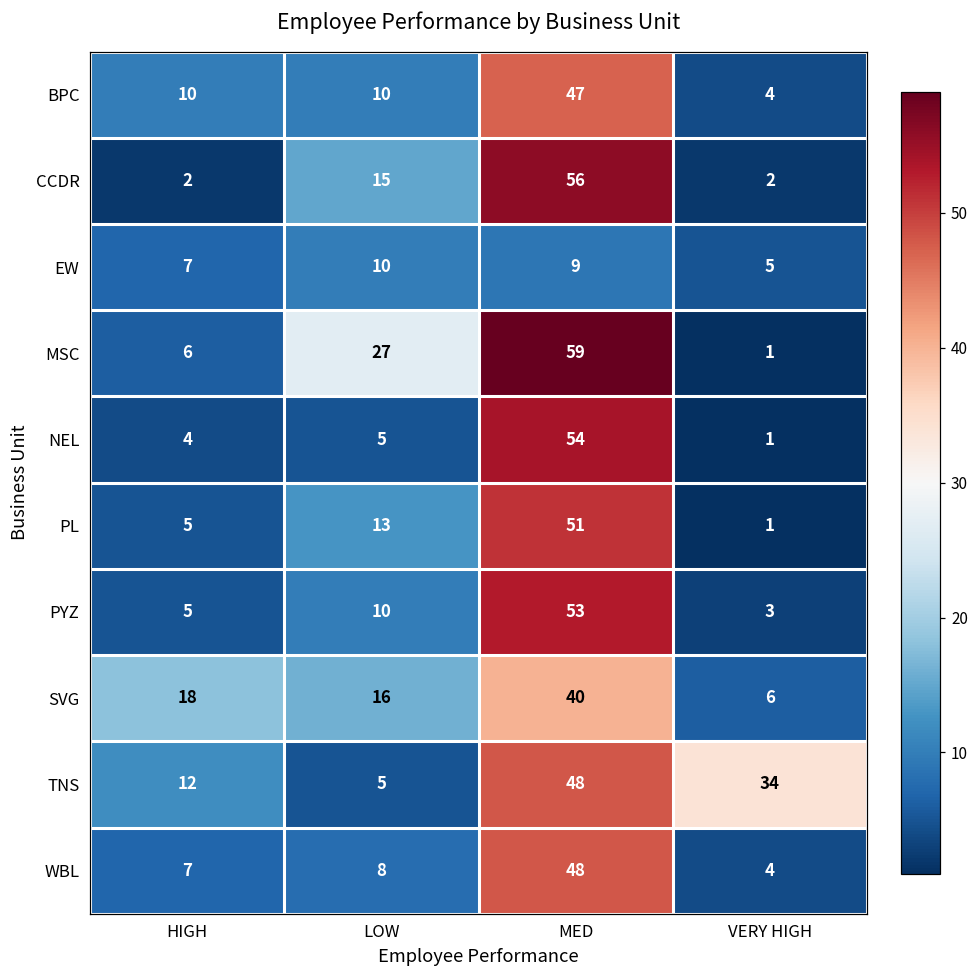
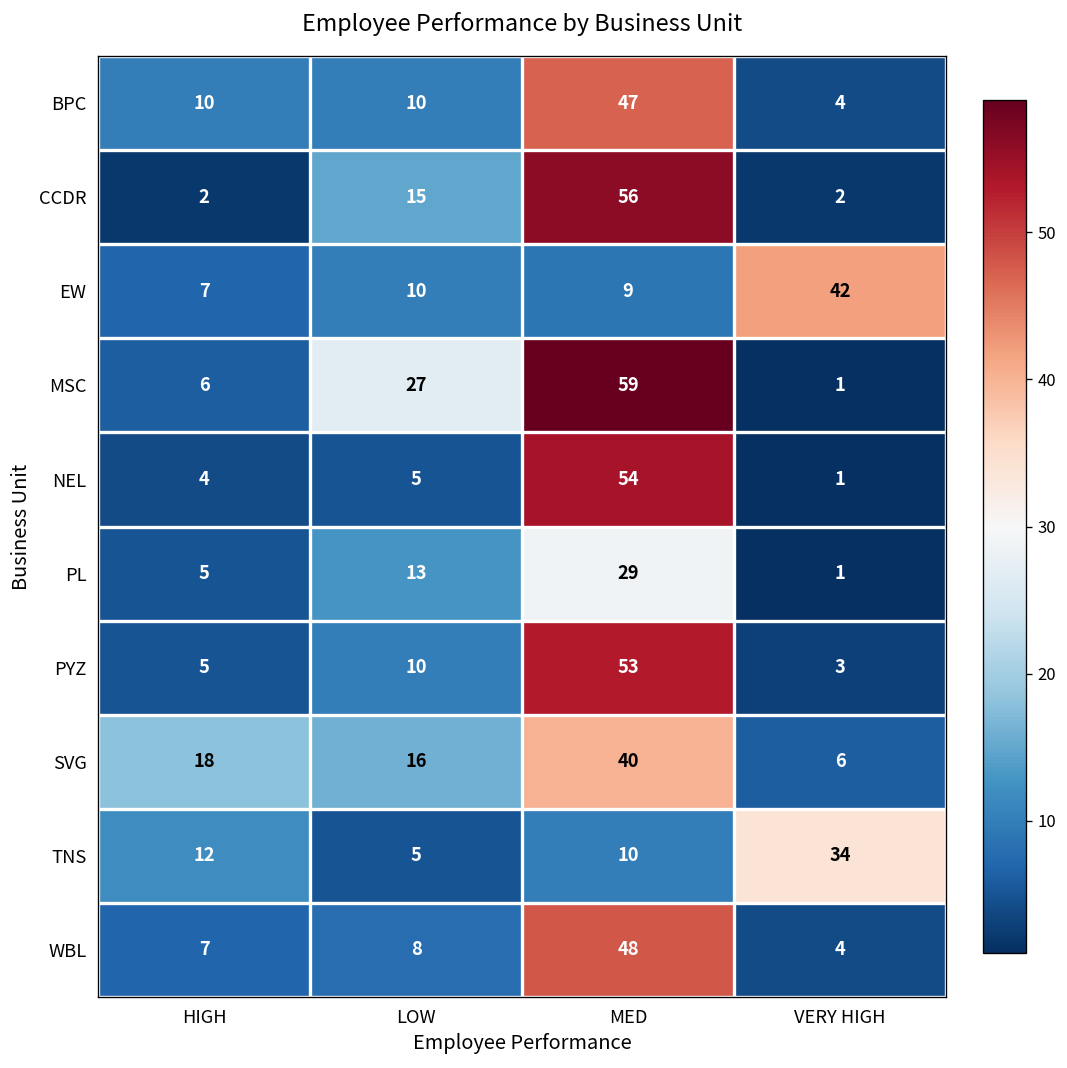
  {
    "BPC": {
      "HIGH": 10,
      "LOW": 10,
      "MED": 47,
      "VERY HIGH": 4
    },
    "CCDR": {
      "HIGH": 2,
      "LOW": 15,
      "MED": 56,
      "VERY HIGH": 2
    },
    "EW": {
      "HIGH": 7,
      "LOW": 10,
      "MED": 9,
-     "VERY HIGH": 5
+     "VERY HIGH": 42
    },
    "MSC": {
      "HIGH": 6,
      "LOW": 27,
      "MED": 59,
      "VERY HIGH": 1
    },
    "NEL": {
      "HIGH": 4,
      "LOW": 5,
      "MED": 54,
      "VERY HIGH": 1
    },
    "PL": {
      "HIGH": 5,
      "LOW": 13,
-     "MED": 51,
+     "MED": 29,
      "VERY HIGH": 1
    },
    "PYZ": {
      "HIGH": 5,
      "LOW": 10,
      "MED": 53,
      "VERY HIGH": 3
    },
    "SVG": {
      "HIGH": 18,
      "LOW": 16,
      "MED": 40,
      "VERY HIGH": 6
    },
    "TNS": {
      "HIGH": 12,
      "LOW": 5,
-     "MED": 48,
+     "MED": 10,
      "VERY HIGH": 34
    },
    "WBL": {
      "HIGH": 7,
      "LOW": 8,
      "MED": 48,
      "VERY HIGH": 4
    }
  }
